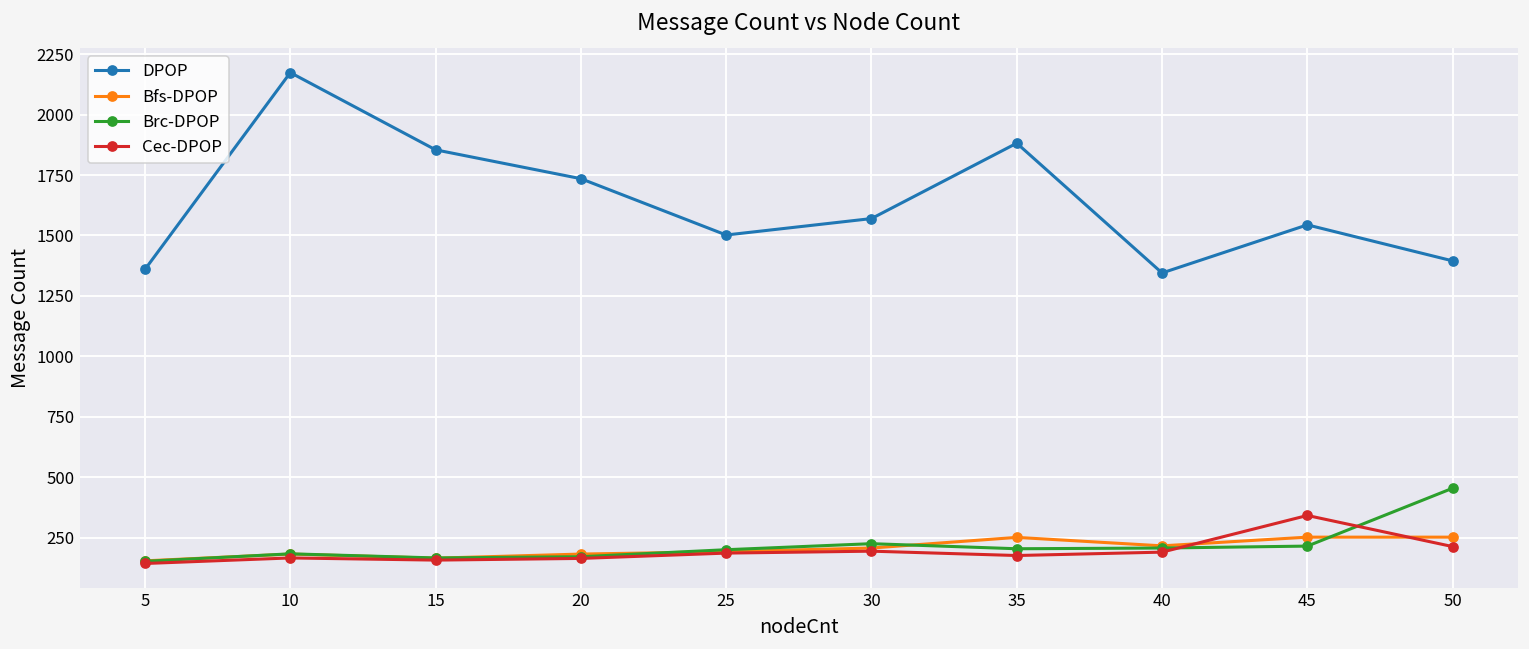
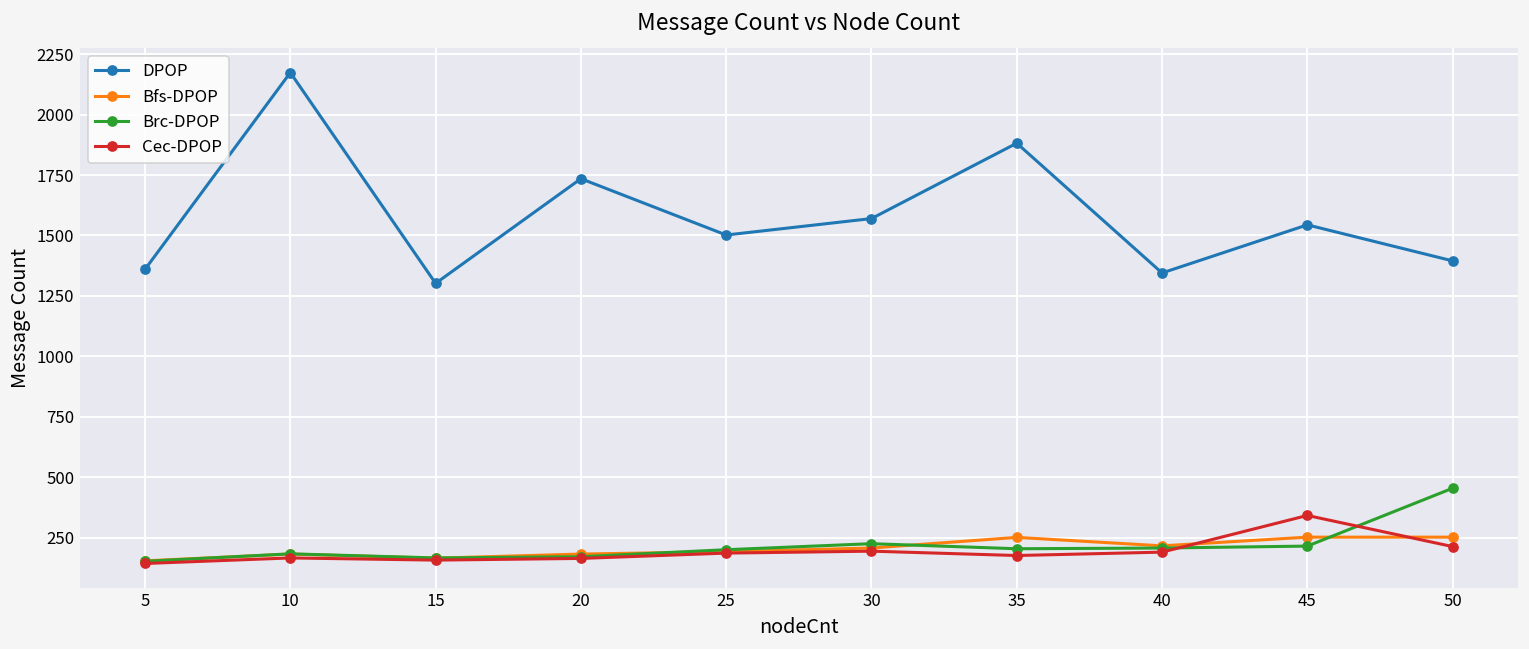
  {
    "DPOP": {
      "5": 1360,
      "10": 2170,
-     "15": 1850,
+     "15": 1300,
      "20": 1740,
      "25": 1500,
      "30": 1570,
      "35": 1880,
      "40": 1350,
      "45": 1540,
      "50": 1400
    },
    "Bfs-DPOP": {
      "30": 210,
      "35": 250,
      "45": 250,
      "50": 250
    },
    "Brc-DPOP": {
      "30": 230,
      "35": 200,
      "45": 220,
      "50": 450
    },
    "Cec-DPOP": {
      "10": 170,
      "30": 190,
      "35": 180,
      "40": 190,
      "45": 340,
      "50": 210
    }
  }
